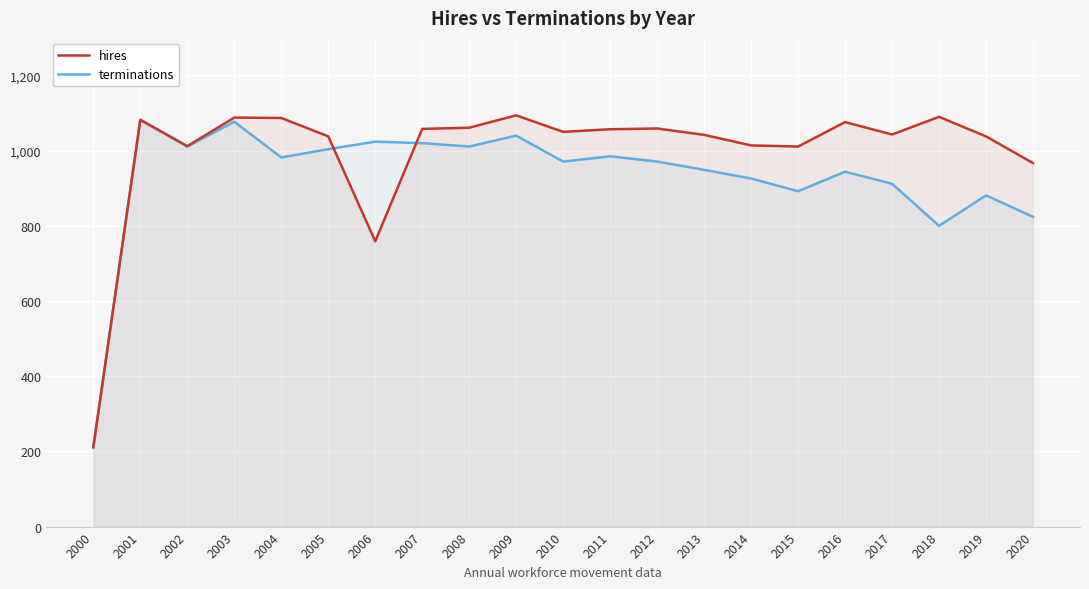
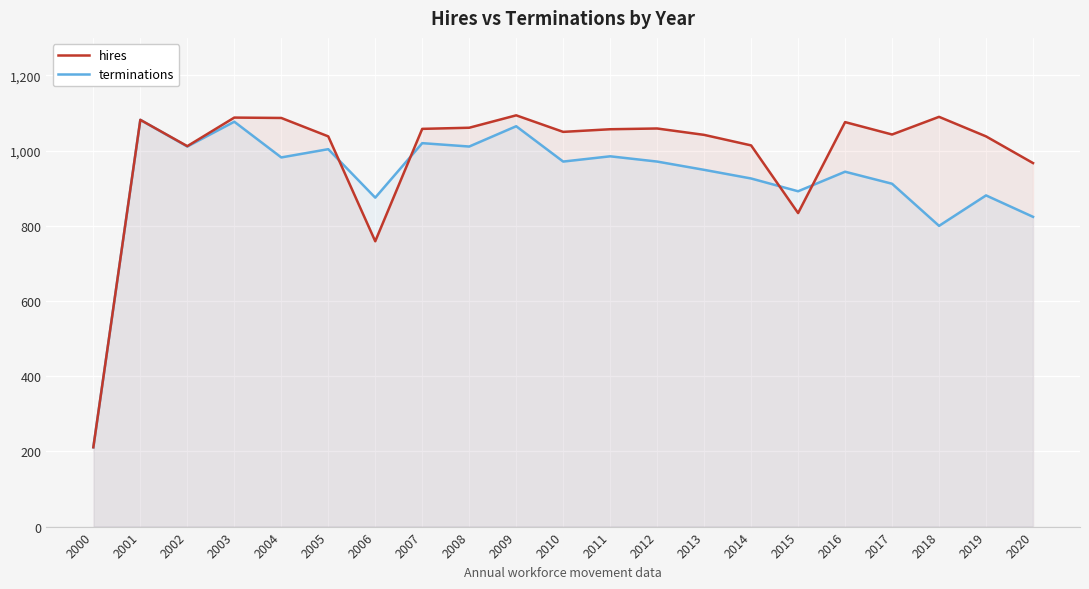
  {
    "hires": {
      "2003": "1,090",
      "2004": "1,090",
      "2005": "1,040",
      "2006": "760",
      "2007": "1,060",
      "2008": "1,060",
      "2009": "1,090",
      "2010": "1,050",
      "2011": "1,060",
      "2012": "1,060",
      "2013": "1,040",
      "2014": "1,010",
-     "2015": "1,010",
+     "2015": "830",
      "2016": "1,080",
      "2017": "1,040",
      "2018": "1,090",
      "2019": "1,040",
      "2020": "970"
    },
    "terminations": {
      "2003": "1,080",
      "2004": "980",
      "2005": "1,000",
-     "2006": "1,020",
+     "2006": "880",
      "2007": "1,020",
      "2008": "1,010",
-     "2009": "1,040",
+     "2009": "1,070",
      "2010": "970",
      "2011": "990",
      "2012": "970",
      "2013": "950",
      "2014": "930",
      "2015": "890",
      "2016": "940",
      "2017": "910",
      "2018": "800",
      "2019": "880",
      "2020": "820"
    }
  }
